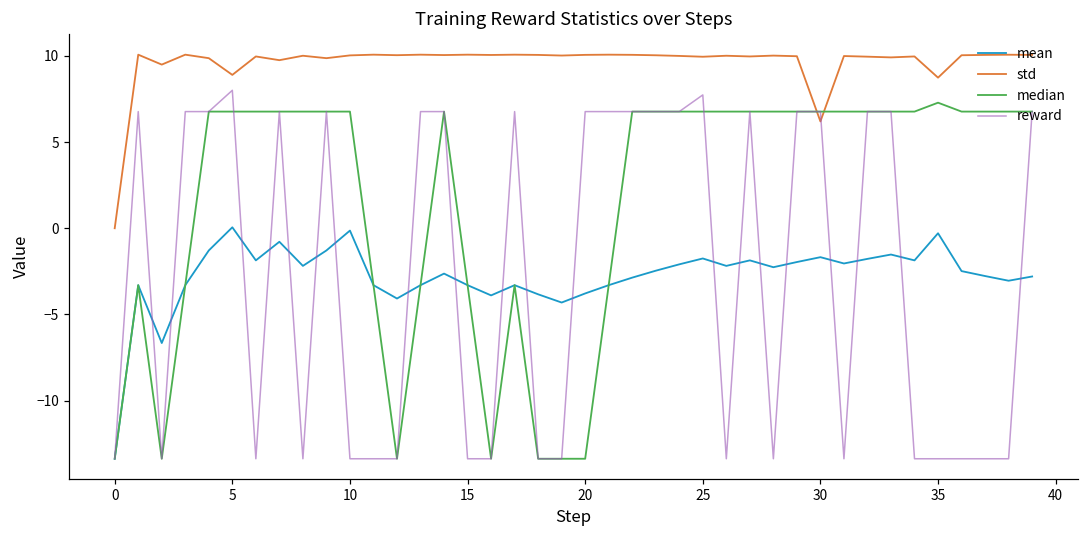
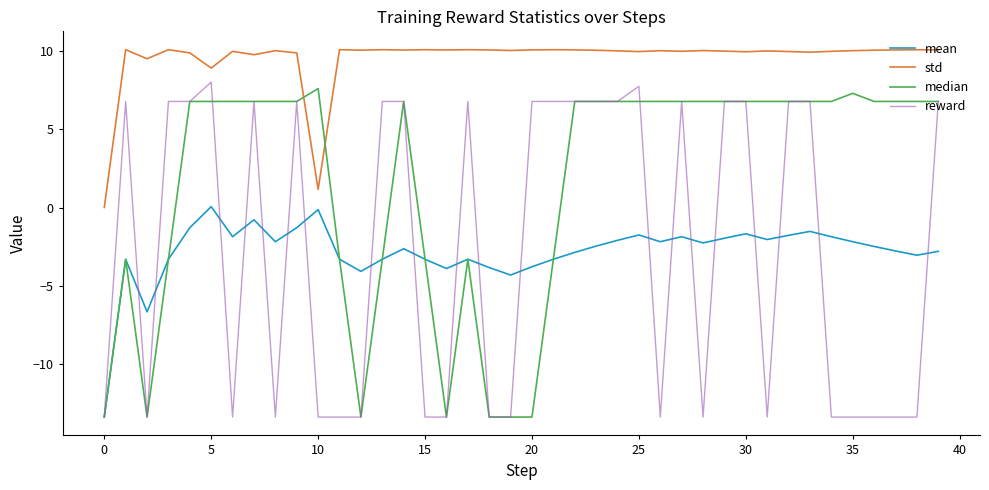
  {
    "mean": {
      "5": 0.1,
      "10": -0.1,
      "20": -3.8,
      "25": -1.8,
      "30": -1.7,
-     "35": -0.3
+     "35": -2.2
    },
    "std": {
      "0": 0.0,
      "5": 8.9,
-     "10": 10.0,
+     "10": 1.2,
      "15": 10.1,
      "20": 10.1,
      "25": 10.0,
-     "30": 6.2,
-     "35": 8.7
+     "30": 9.9,
+     "35": 10.0
    },
    "median": {
      "5": 6.8,
-     "10": 6.8,
+     "10": 7.6,
      "20": -13.4,
      "25": 6.8,
      "35": 7.3
    },
    "reward": {
      "5": 8.0,
      "10": -13.4,
      "15": -13.4,
      "20": 6.8,
      "25": 7.7,
      "35": -13.4
    }
  }
